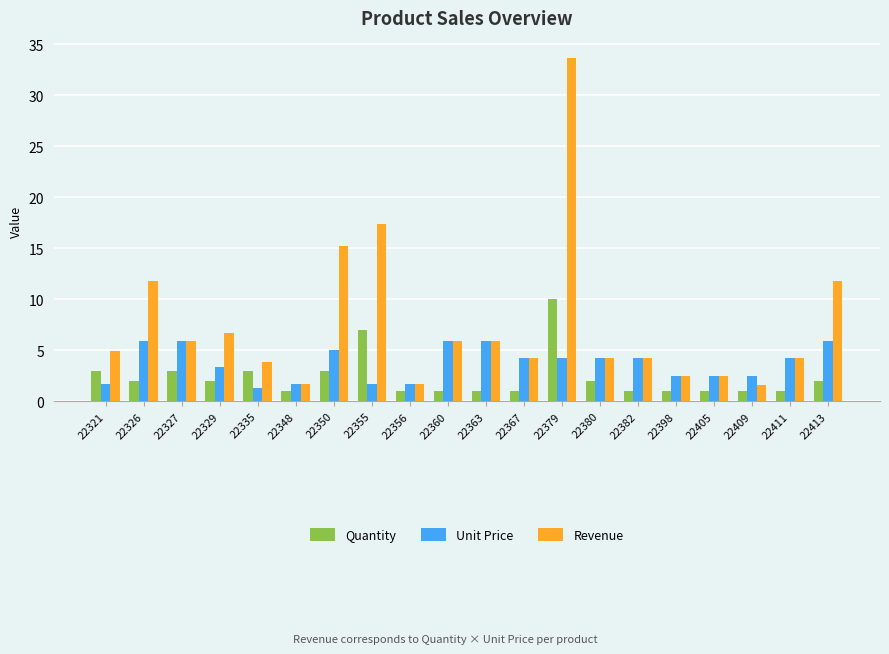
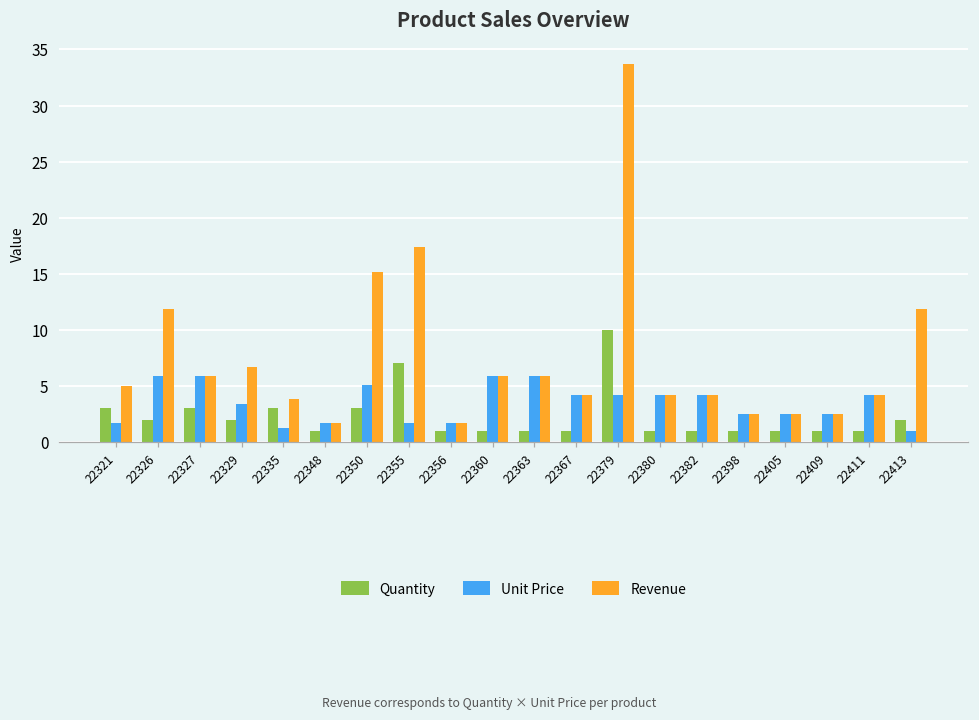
  {
    "Quantity": {
      "22321": 3,
      "22326": 2,
      "22327": 3,
      "22329": 2,
      "22335": 3,
      "22348": 1,
      "22350": 3,
      "22355": 7,
      "22356": 1,
      "22360": 1,
      "22363": 1,
      "22367": 1,
      "22379": 10,
-     "22380": 2,
+     "22380": 1,
      "22382": 1,
      "22398": 1,
      "22405": 1,
      "22409": 1,
      "22411": 1,
      "22413": 2
    },
    "Unit Price": {
      "22321": 1.7,
      "22326": 5.9,
      "22327": 5.9,
      "22329": 3.4,
      "22335": 1.3,
      "22348": 1.7,
      "22350": 5.1,
      "22355": 1.7,
      "22356": 1.7,
      "22360": 5.9,
      "22363": 5.9,
      "22367": 4.2,
      "22379": 4.2,
      "22380": 4.2,
      "22382": 4.2,
      "22398": 2.5,
      "22405": 2.5,
      "22409": 2.5,
      "22411": 4.2,
-     "22413": 5.9
+     "22413": 1.0
    },
    "Revenue": {
      "22321": 5.0,
      "22326": 11.8,
      "22327": 5.9,
      "22329": 6.7,
      "22335": 3.8,
      "22348": 1.7,
      "22350": 15.2,
      "22355": 17.4,
      "22356": 1.7,
      "22360": 5.9,
      "22363": 5.9,
      "22367": 4.2,
      "22379": 33.7,
      "22380": 4.2,
      "22382": 4.2,
      "22398": 2.5,
      "22405": 2.5,
-     "22409": 1.6,
+     "22409": 2.5,
      "22411": 4.2,
      "22413": 11.8
    }
  }
